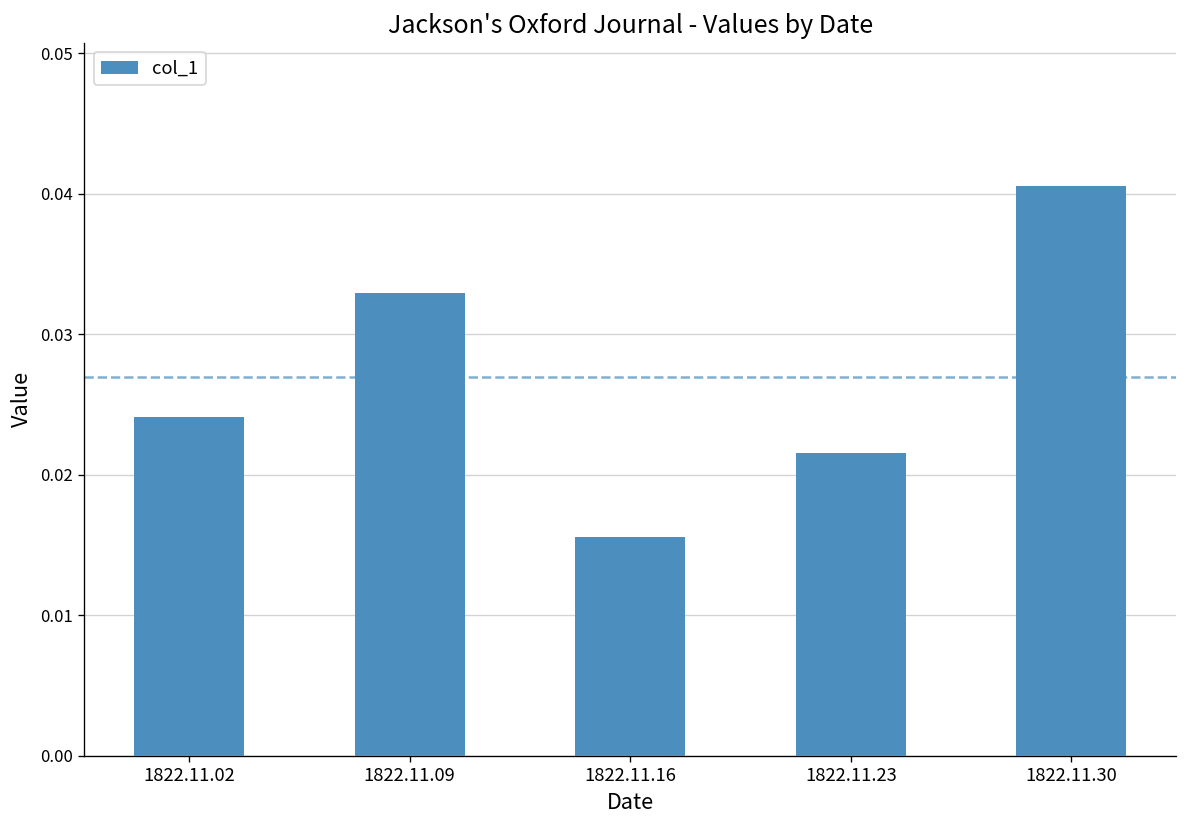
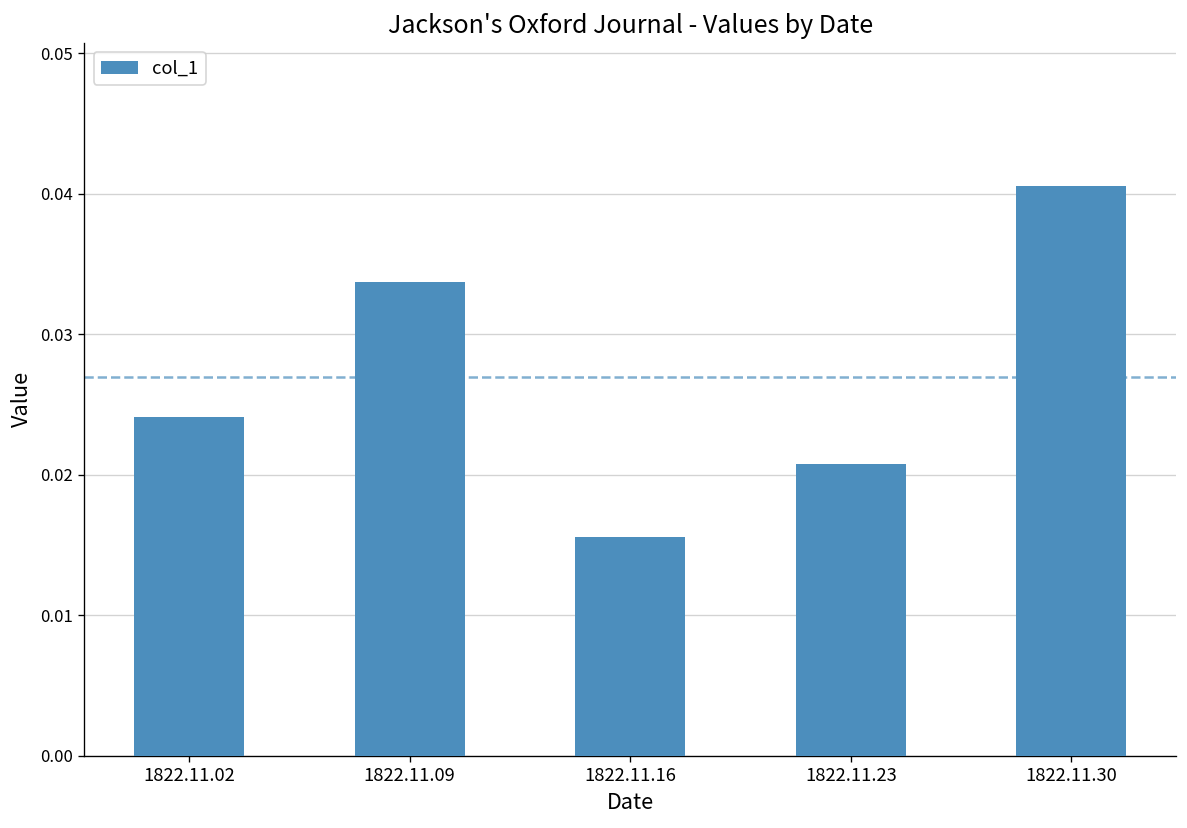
  {
    "1822.11.02": 0.0241,
-   "1822.11.09": 0.0329,
+   "1822.11.09": 0.0337,
    "1822.11.16": 0.0155,
-   "1822.11.23": 0.0215,
+   "1822.11.23": 0.0208,
    "1822.11.30": 0.0406
  }
